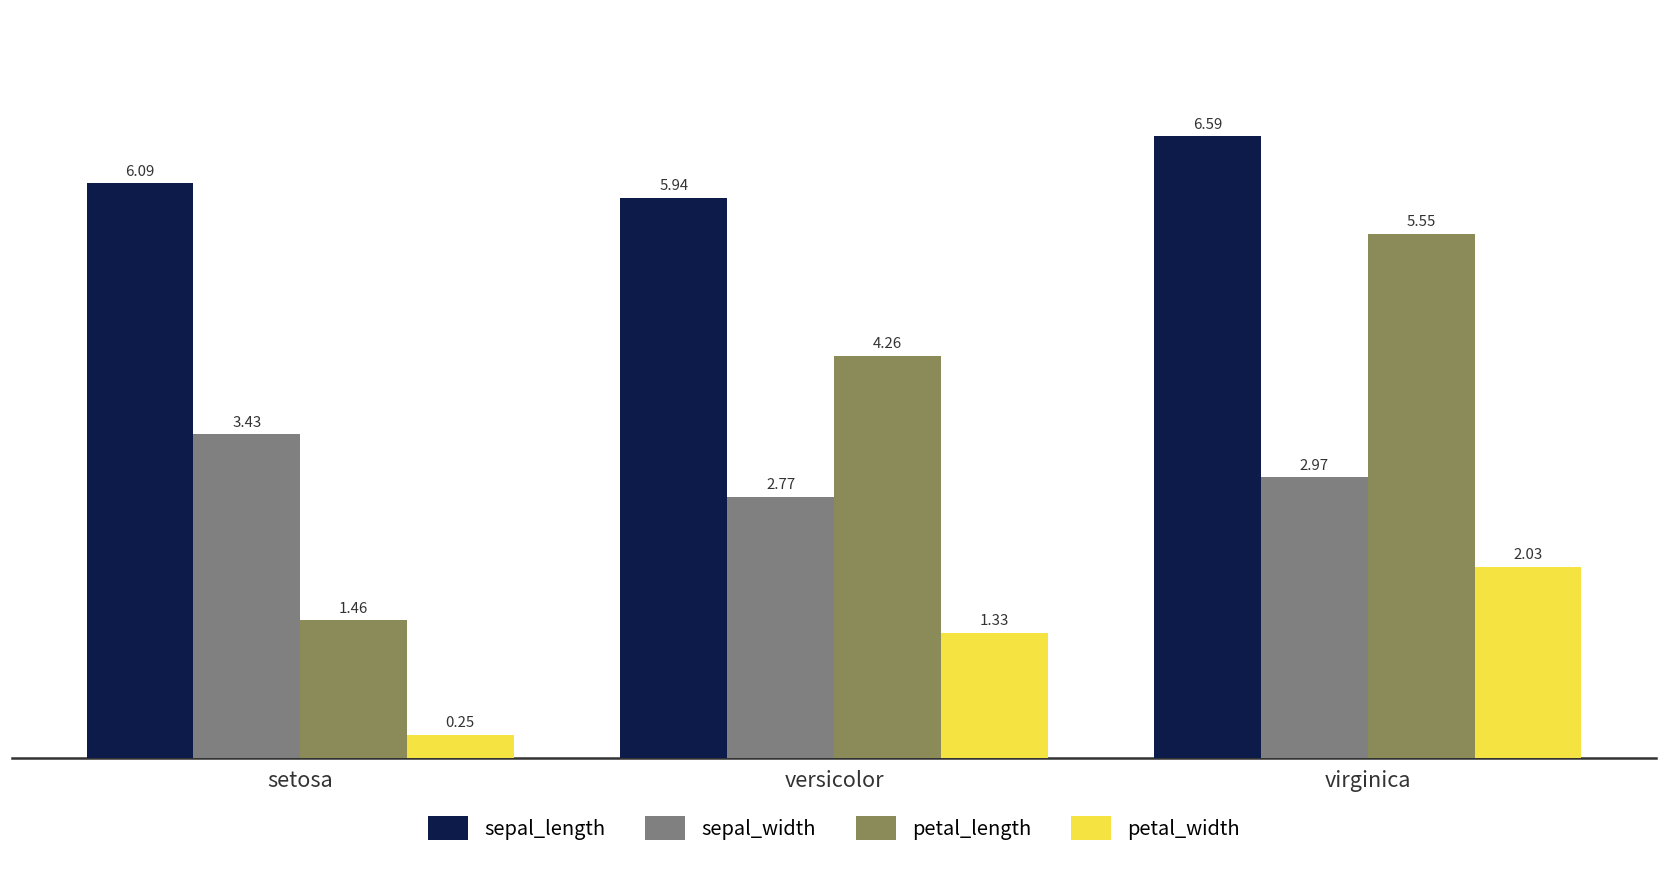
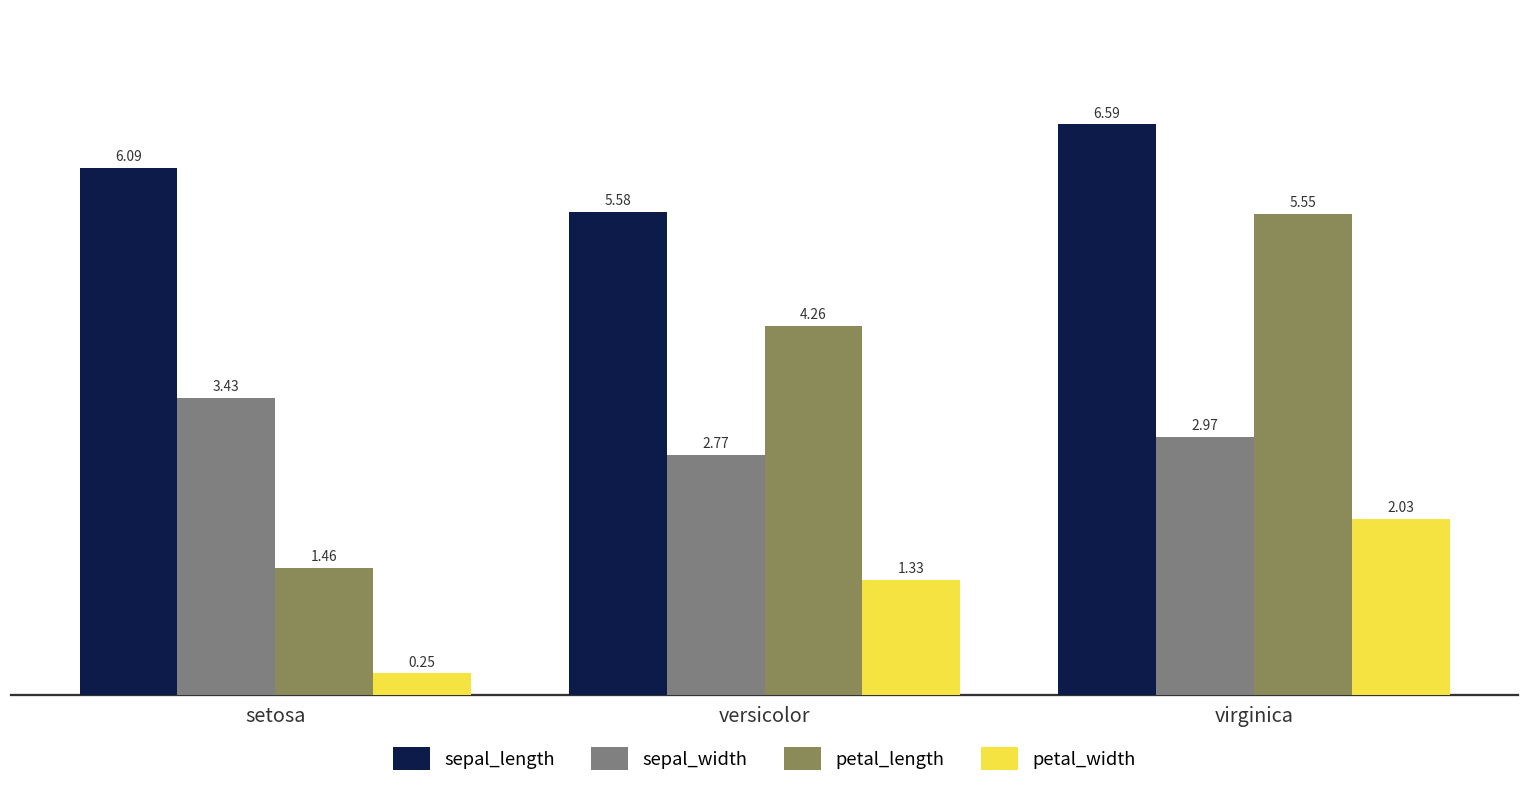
  {
    "sepal_length": {
      "setosa": 6.09,
-     "versicolor": 5.94,
+     "versicolor": 5.58,
      "virginica": 6.59
    },
    "petal_width": {
      "setosa": 0.25,
      "versicolor": 1.33,
      "virginica": 2.03
    }
  }
